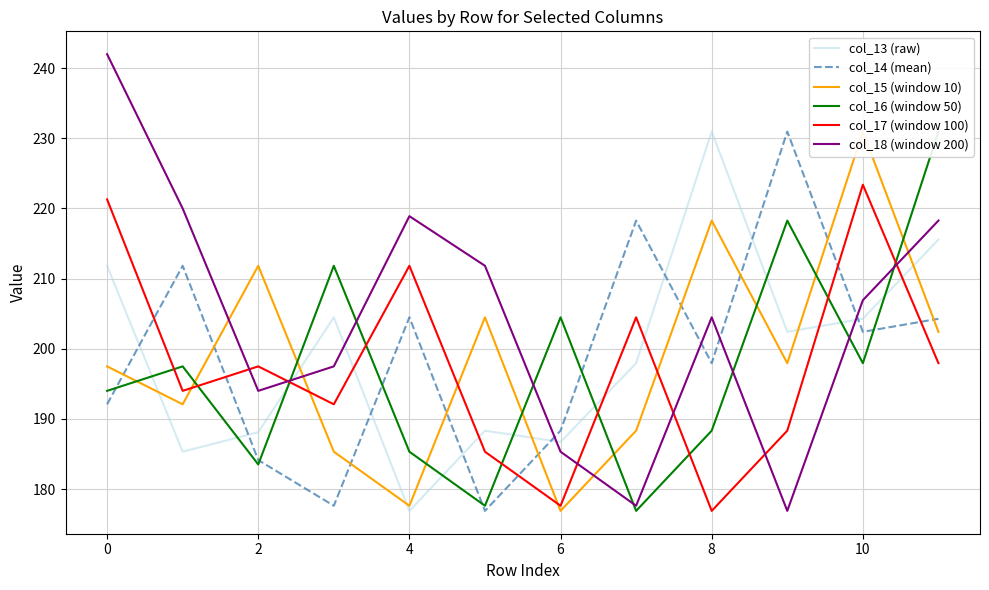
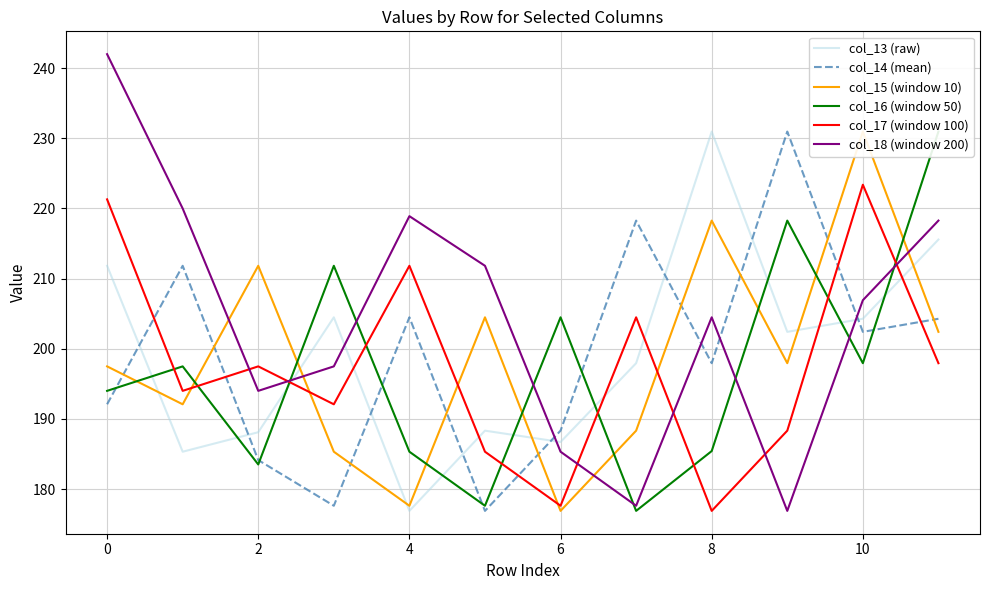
  {
    "col_13 (raw)": {
      "0": 212,
      "2": 188,
      "4": 177,
      "6": 187,
      "8": 231,
      "10": 204
    },
    "col_14 (mean)": {
      "0": 192,
      "2": 184,
      "4": 204,
      "6": 188,
      "8": 198,
      "10": 202
    },
    "col_15 (window 10)": {
      "0": 197,
      "2": 212,
      "4": 178,
      "6": 177,
      "8": 218
    },
    "col_16 (window 50)": {
      "0": 194,
      "2": 184,
      "4": 185,
      "6": 204,
-     "8": 188,
+     "8": 185,
      "10": 198
    },
    "col_17 (window 100)": {
      "0": 221,
      "2": 197,
      "4": 212,
      "6": 178,
      "8": 177,
      "10": 223
    },
    "col_18 (window 200)": {
      "0": 242,
      "2": 194,
      "4": 219,
      "6": 185,
      "8": 204,
      "10": 207
    }
  }
